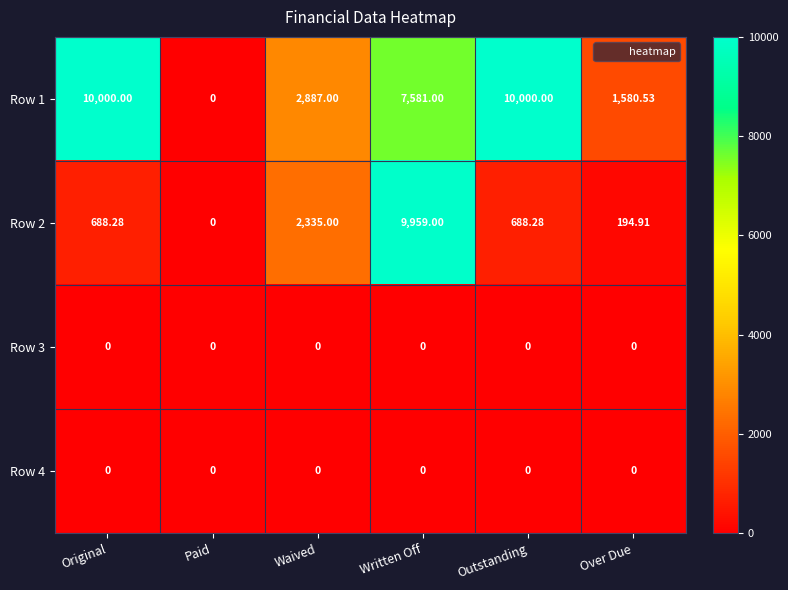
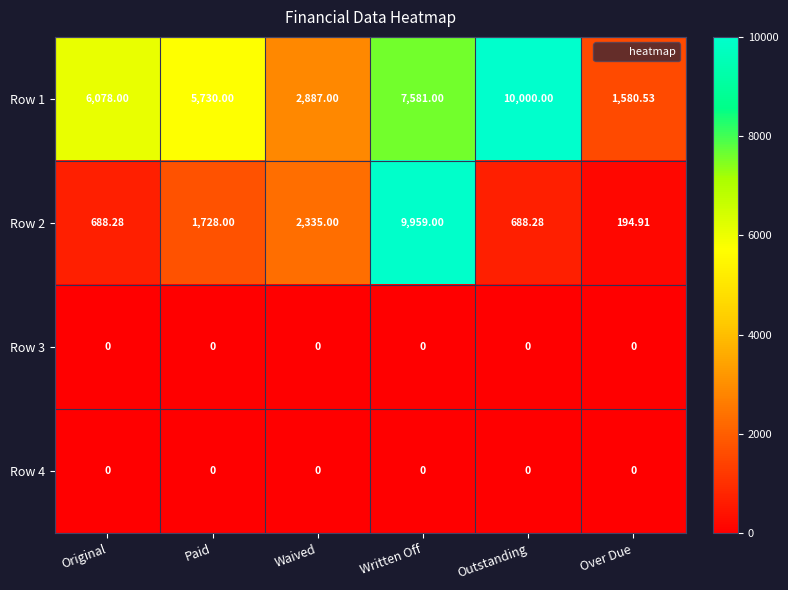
  {
    "Row 1": {
-     "Original": "10,000.00",
-     "Paid": "0",
+     "Original": "6,078.00",
+     "Paid": "5,730.00",
      "Waived": "2,887.00",
      "Written Off": "7,581.00",
      "Outstanding": "10,000.00",
      "Over Due": "1,580.53"
    },
    "Row 2": {
      "Original": "688.28",
-     "Paid": "0",
+     "Paid": "1,728.00",
      "Waived": "2,335.00",
      "Written Off": "9,959.00",
      "Outstanding": "688.28",
      "Over Due": "194.91"
    },
    "Row 3": {
      "Original": "0",
      "Paid": "0",
      "Waived": "0",
      "Written Off": "0",
      "Outstanding": "0",
      "Over Due": "0"
    },
    "Row 4": {
      "Original": "0",
      "Paid": "0",
      "Waived": "0",
      "Written Off": "0",
      "Outstanding": "0",
      "Over Due": "0"
    }
  }
